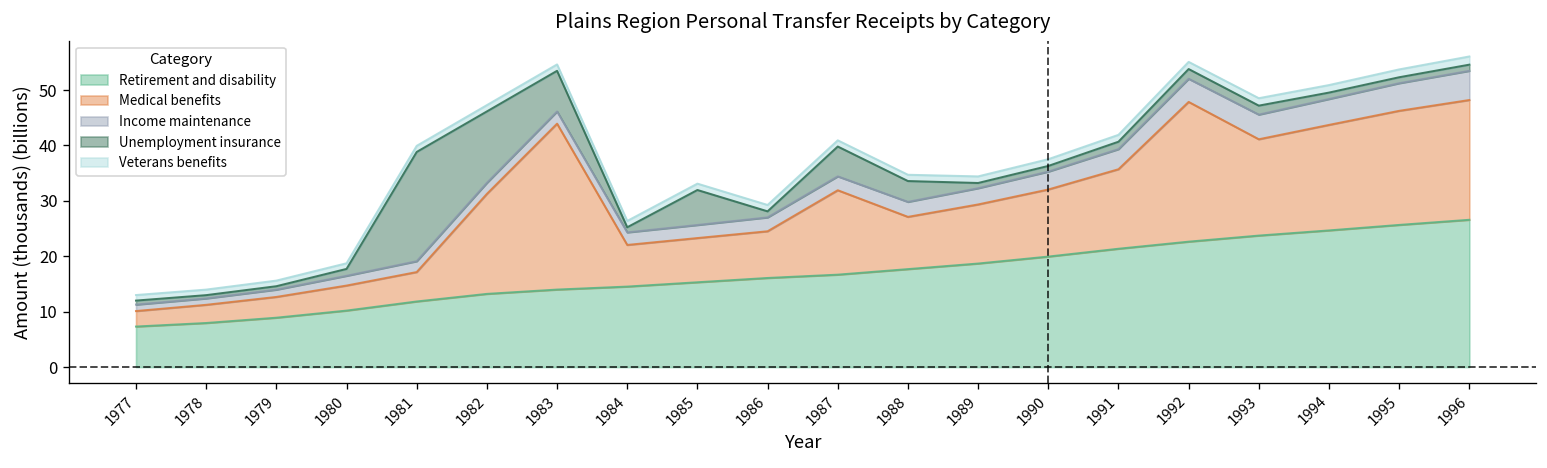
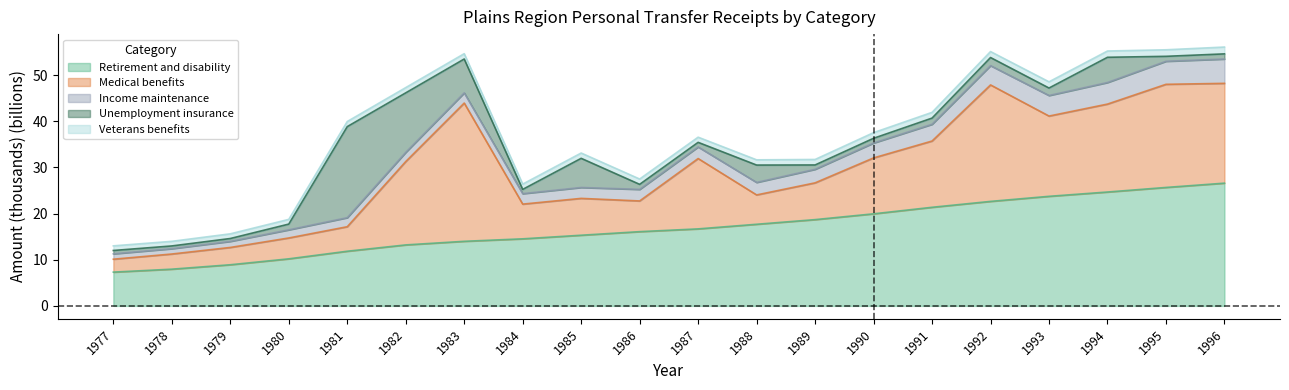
  {
    "Medical benefits": {
      "1977": 3,
      "1978": 3,
      "1979": 4,
      "1980": 5,
      "1981": 5,
      "1982": 18,
      "1983": 30,
      "1984": 8,
      "1985": 8,
-     "1986": 8,
+     "1986": 7,
      "1987": 15,
-     "1988": 9,
-     "1989": 11,
+     "1988": 6,
+     "1989": 8,
      "1990": 12,
      "1991": 14,
      "1992": 25,
      "1993": 17,
      "1994": 19,
-     "1995": 21,
+     "1995": 22,
      "1996": 22
    },
    "Unemployment insurance": {
      "1977": 1,
      "1978": 1,
      "1979": 1,
      "1980": 1,
      "1981": 20,
      "1982": 13,
      "1983": 7,
      "1984": 1,
      "1985": 6,
      "1986": 1,
-     "1987": 5,
+     "1987": 1,
      "1988": 4,
      "1989": 1,
      "1990": 1,
      "1991": 1,
      "1992": 2,
      "1993": 2,
-     "1994": 1,
+     "1994": 5,
      "1995": 1,
      "1996": 1
    }
  }
